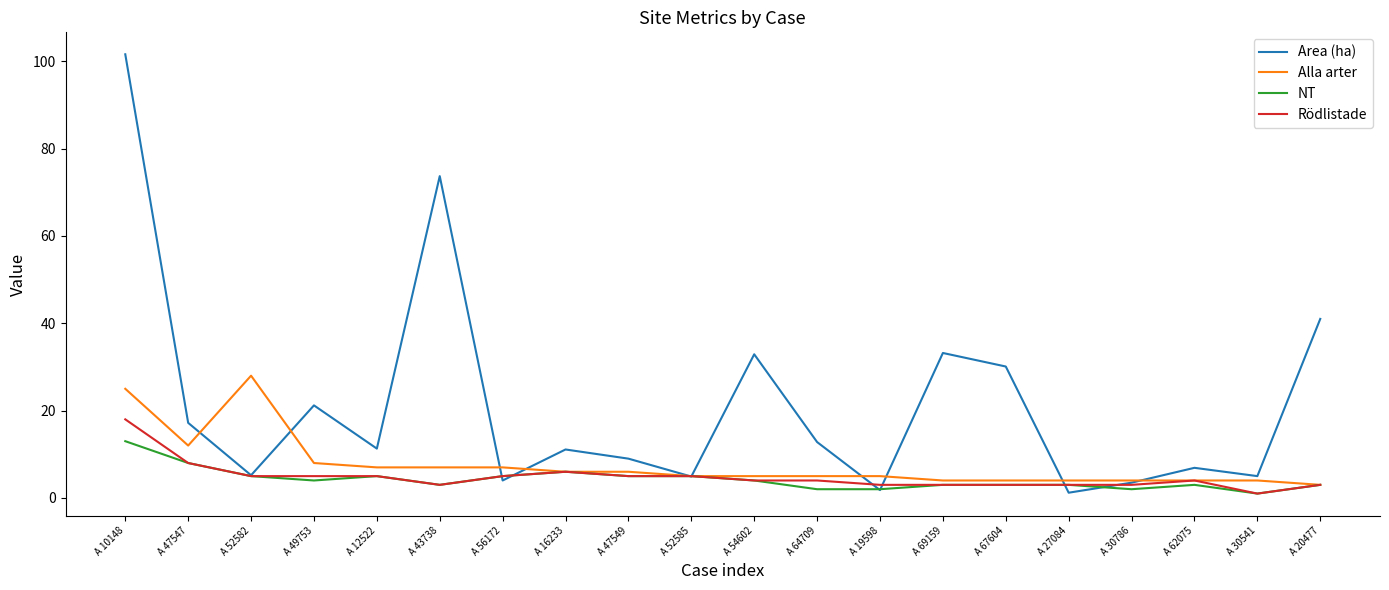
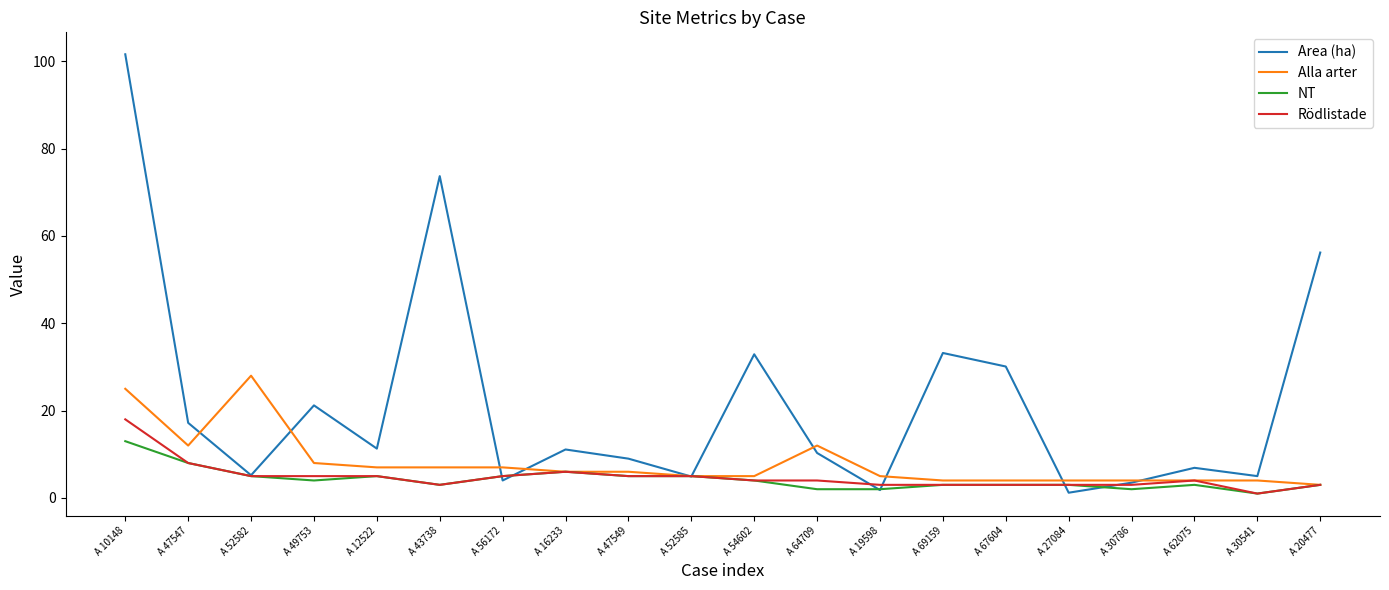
  {
    "Area (ha)": {
      "A 10148": 102,
      "A 47547": 17,
      "A 49753": 21,
      "A 12522": 11,
      "A 43738": 74,
      "A 56172": 4,
      "A 16233": 11,
      "A 47549": 9,
      "A 54602": 33,
-     "A 64709": 13,
+     "A 64709": 10,
      "A 69159": 33,
      "A 67604": 30,
      "A 27084": 1,
      "A 62075": 7,
      "A 30541": 5,
-     "A 20477": 41
+     "A 20477": 56
    },
    "Alla arter": {
      "A 10148": 25,
      "A 47547": 12,
      "A 52582": 28,
      "A 49753": 8,
      "A 12522": 7,
      "A 43738": 7,
      "A 56172": 7,
      "A 47549": 6,
      "A 54602": 5,
-     "A 64709": 5,
+     "A 64709": 12,
      "A 19598": 5,
      "A 69159": 4,
      "A 67604": 4,
      "A 27084": 4,
      "A 30541": 4
    },
    "NT": {
      "A 10148": 13,
      "A 49753": 4,
      "A 64709": 2,
      "A 30786": 2,
      "A 62075": 3
    },
    "Rödlistade": {
      "A 10148": 18,
      "A 49753": 5,
      "A 64709": 4,
      "A 19598": 3
    }
  }
